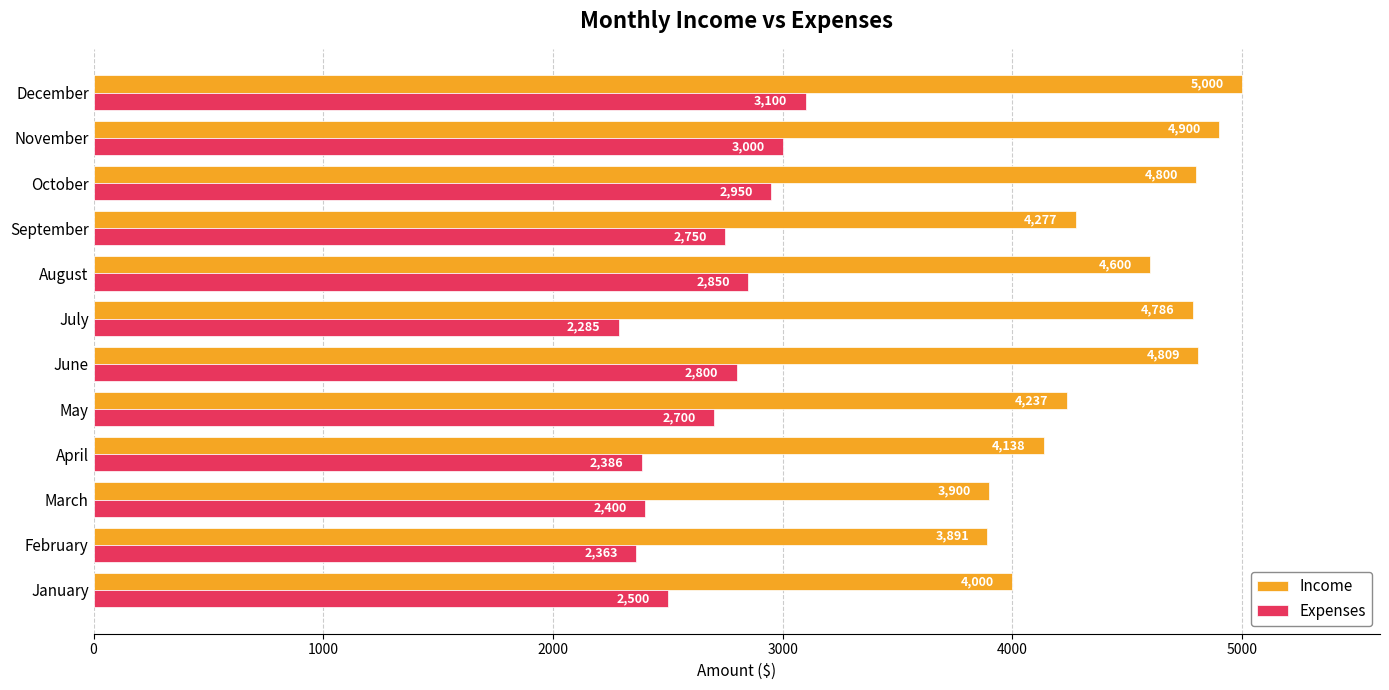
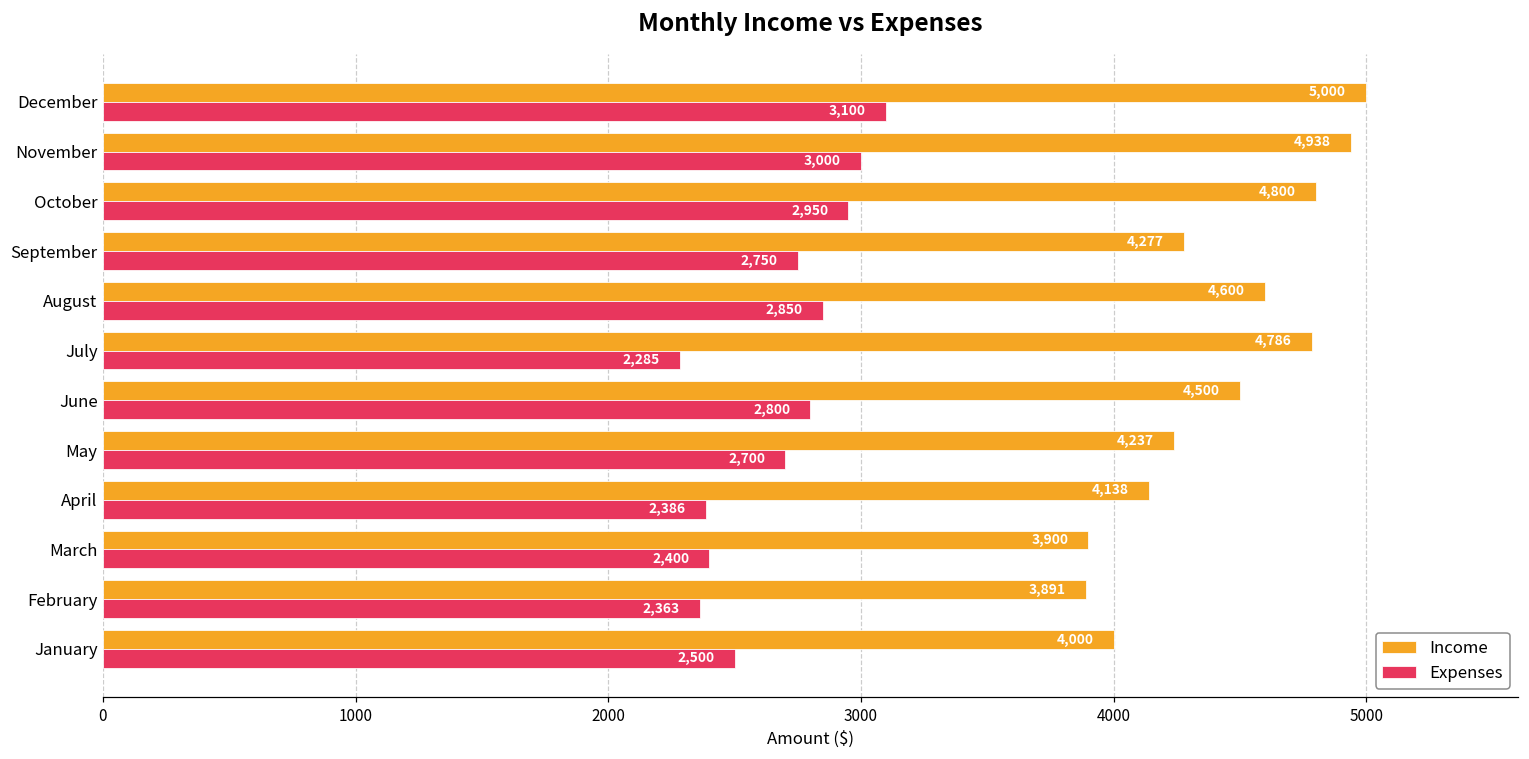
  {
    "Income": {
      "December": "5,000",
-     "November": "4,900",
+     "November": "4,938",
      "October": "4,800",
      "September": "4,277",
      "August": "4,600",
      "July": "4,786",
-     "June": "4,809",
+     "June": "4,500",
      "May": "4,237",
      "April": "4,138",
      "March": "3,900",
      "February": "3,891",
      "January": "4,000"
    },
    "Expenses": {
      "December": "3,100",
      "November": "3,000",
      "October": "2,950",
      "September": "2,750",
      "August": "2,850",
      "July": "2,285",
      "June": "2,800",
      "May": "2,700",
      "April": "2,386",
      "March": "2,400",
      "February": "2,363",
      "January": "2,500"
    }
  }
